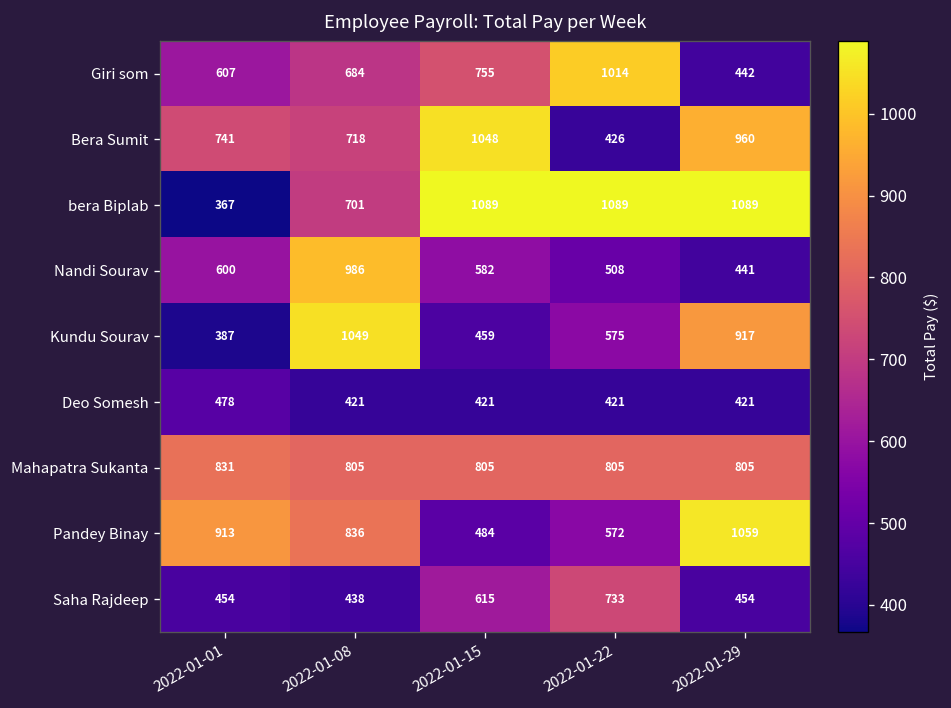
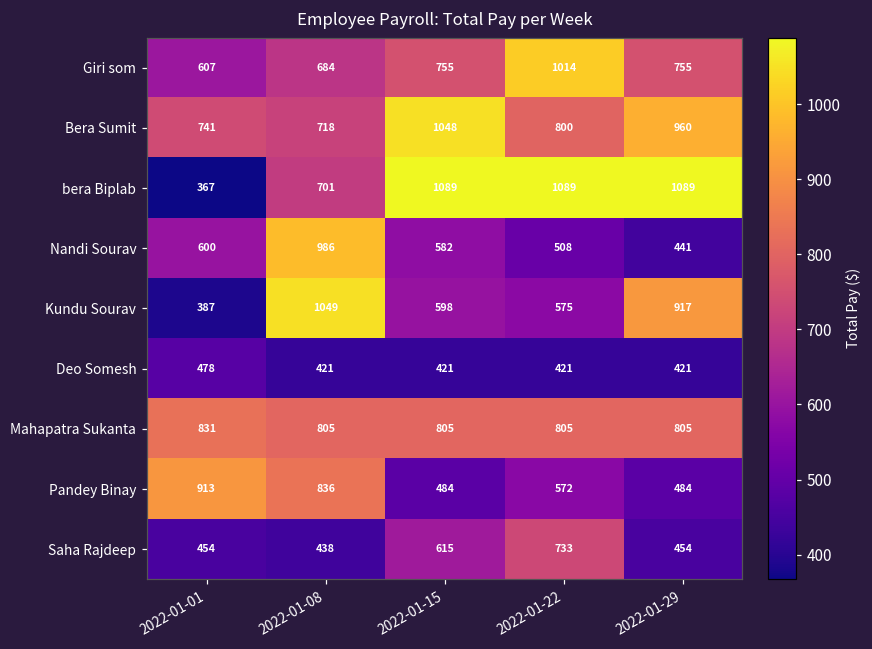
  {
    "Giri som": {
      "2022-01-01": 607,
      "2022-01-08": 684,
      "2022-01-15": 755,
      "2022-01-22": 1014,
-     "2022-01-29": 442
+     "2022-01-29": 755
    },
    "Bera Sumit": {
      "2022-01-01": 741,
      "2022-01-08": 718,
      "2022-01-15": 1048,
-     "2022-01-22": 426,
+     "2022-01-22": 800,
      "2022-01-29": 960
    },
    "bera Biplab": {
      "2022-01-01": 367,
      "2022-01-08": 701,
      "2022-01-15": 1089,
      "2022-01-22": 1089,
      "2022-01-29": 1089
    },
    "Nandi Sourav": {
      "2022-01-01": 600,
      "2022-01-08": 986,
      "2022-01-15": 582,
      "2022-01-22": 508,
      "2022-01-29": 441
    },
    "Kundu Sourav": {
      "2022-01-01": 387,
      "2022-01-08": 1049,
-     "2022-01-15": 459,
+     "2022-01-15": 598,
      "2022-01-22": 575,
      "2022-01-29": 917
    },
    "Deo Somesh": {
      "2022-01-01": 478,
      "2022-01-08": 421,
      "2022-01-15": 421,
      "2022-01-22": 421,
      "2022-01-29": 421
    },
    "Mahapatra Sukanta": {
      "2022-01-01": 831,
      "2022-01-08": 805,
      "2022-01-15": 805,
      "2022-01-22": 805,
      "2022-01-29": 805
    },
    "Pandey Binay": {
      "2022-01-01": 913,
      "2022-01-08": 836,
      "2022-01-15": 484,
      "2022-01-22": 572,
-     "2022-01-29": 1059
+     "2022-01-29": 484
    },
    "Saha Rajdeep": {
      "2022-01-01": 454,
      "2022-01-08": 438,
      "2022-01-15": 615,
      "2022-01-22": 733,
      "2022-01-29": 454
    }
  }
